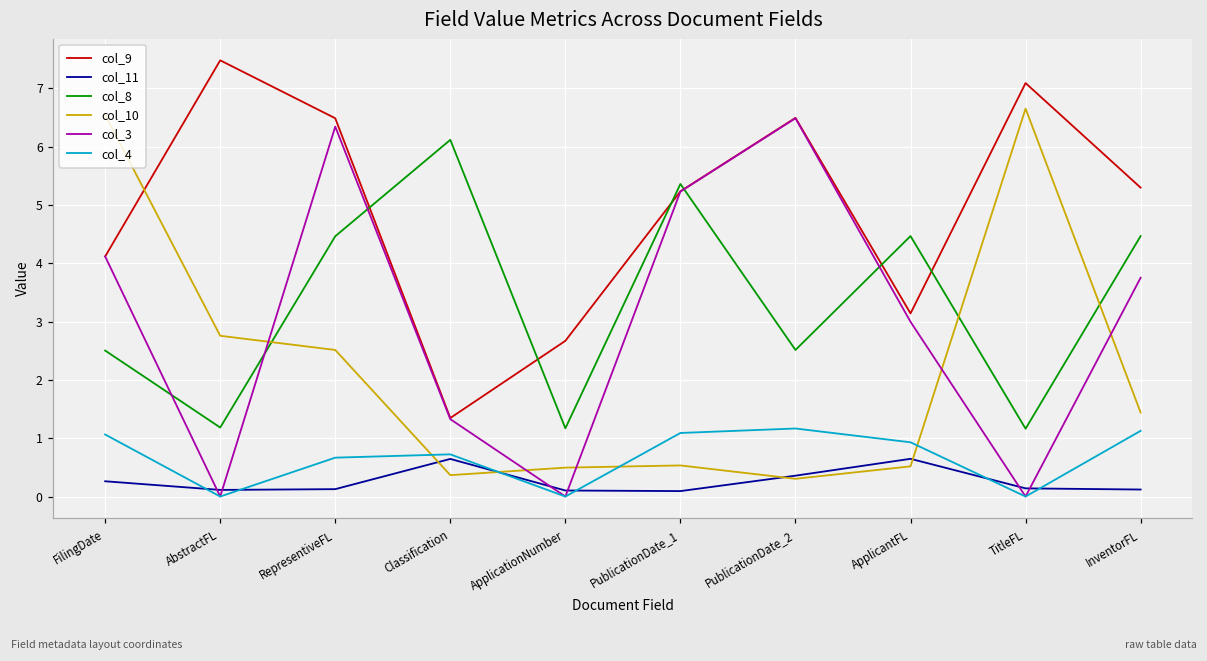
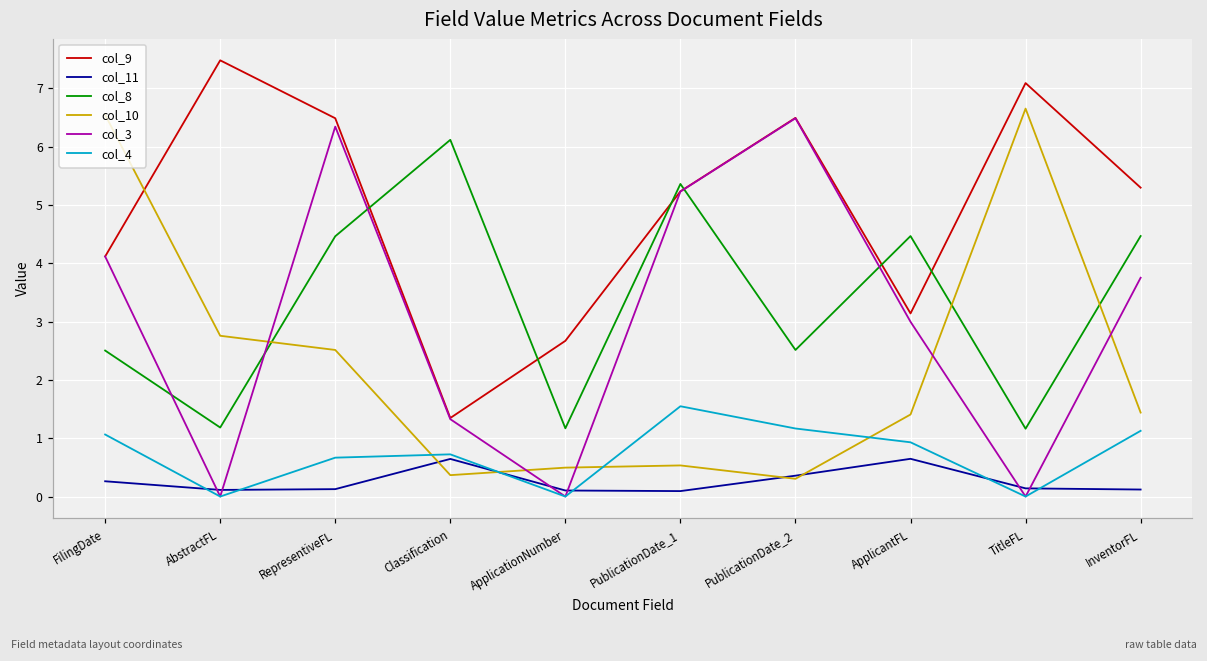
  {
    "col_9": {
      "AbstractFL": 7.5,
      "RepresentiveFL": 6.5,
      "ApplicationNumber": 2.7,
      "ApplicantFL": 3.1,
      "TitleFL": 7.1,
      "InventorFL": 5.3
    },
    "col_11": {
      "FilingDate": 0.3,
      "AbstractFL": 0.1,
      "RepresentiveFL": 0.1,
      "Classification": 0.6,
      "ApplicationNumber": 0.1,
      "PublicationDate_1": 0.1,
      "PublicationDate_2": 0.4,
      "ApplicantFL": 0.6,
      "TitleFL": 0.1,
      "InventorFL": 0.1
    },
    "col_8": {
      "FilingDate": 2.5,
      "AbstractFL": 1.2,
      "RepresentiveFL": 4.5,
      "Classification": 6.1,
      "ApplicationNumber": 1.2,
      "PublicationDate_1": 5.4,
      "PublicationDate_2": 2.5,
      "ApplicantFL": 4.5,
      "TitleFL": 1.2,
      "InventorFL": 4.5
    },
    "col_10": {
      "AbstractFL": 2.8,
      "RepresentiveFL": 2.5,
      "Classification": 0.4,
      "ApplicationNumber": 0.5,
      "PublicationDate_1": 0.5,
      "PublicationDate_2": 0.3,
-     "ApplicantFL": 0.5,
+     "ApplicantFL": 1.4,
      "TitleFL": 6.7,
      "InventorFL": 1.4
    },
    "col_3": {
      "RepresentiveFL": 6.3,
      "ApplicantFL": 3.0,
      "InventorFL": 3.8
    },
    "col_4": {
      "FilingDate": 1.1,
      "RepresentiveFL": 0.7,
      "Classification": 0.7,
-     "PublicationDate_1": 1.1,
+     "PublicationDate_1": 1.5,
      "PublicationDate_2": 1.2,
      "ApplicantFL": 0.9,
      "InventorFL": 1.1
    }
  }
